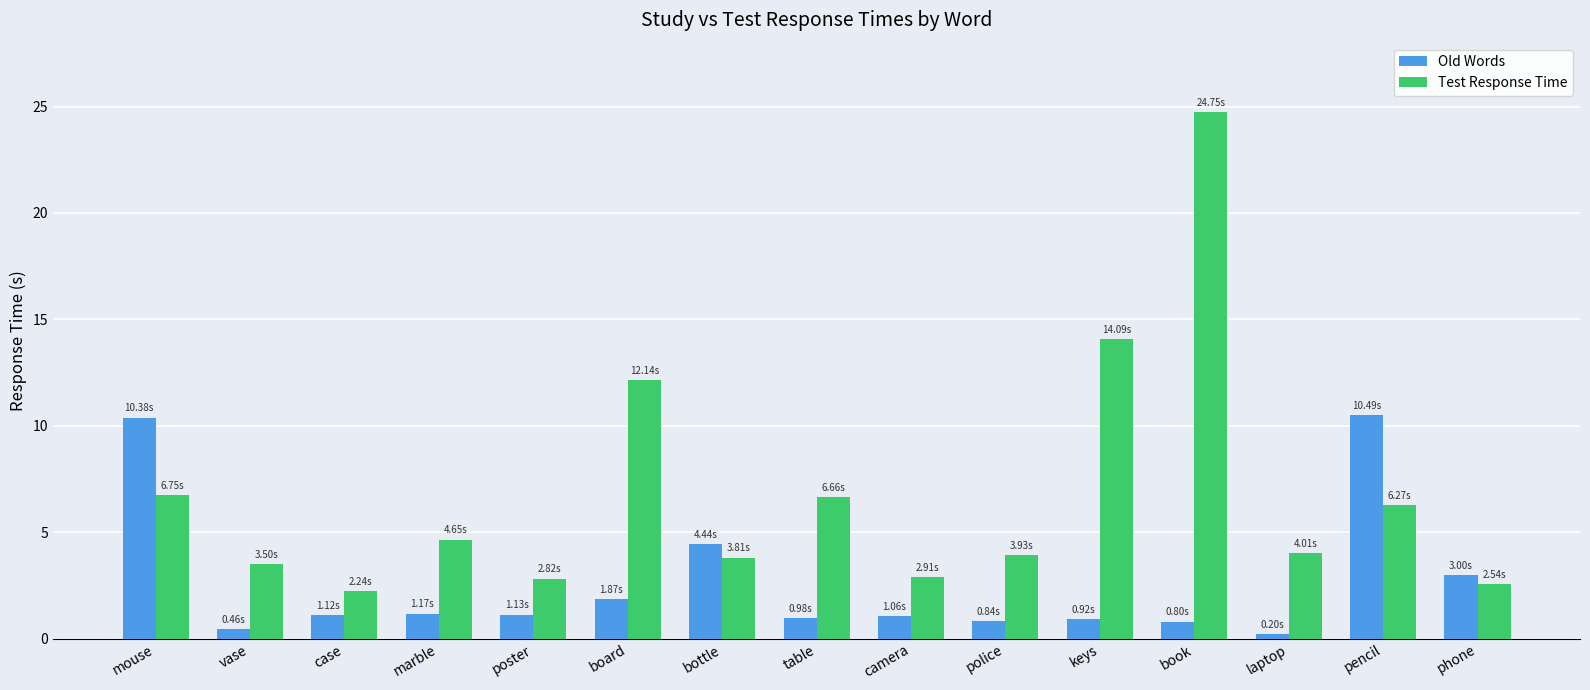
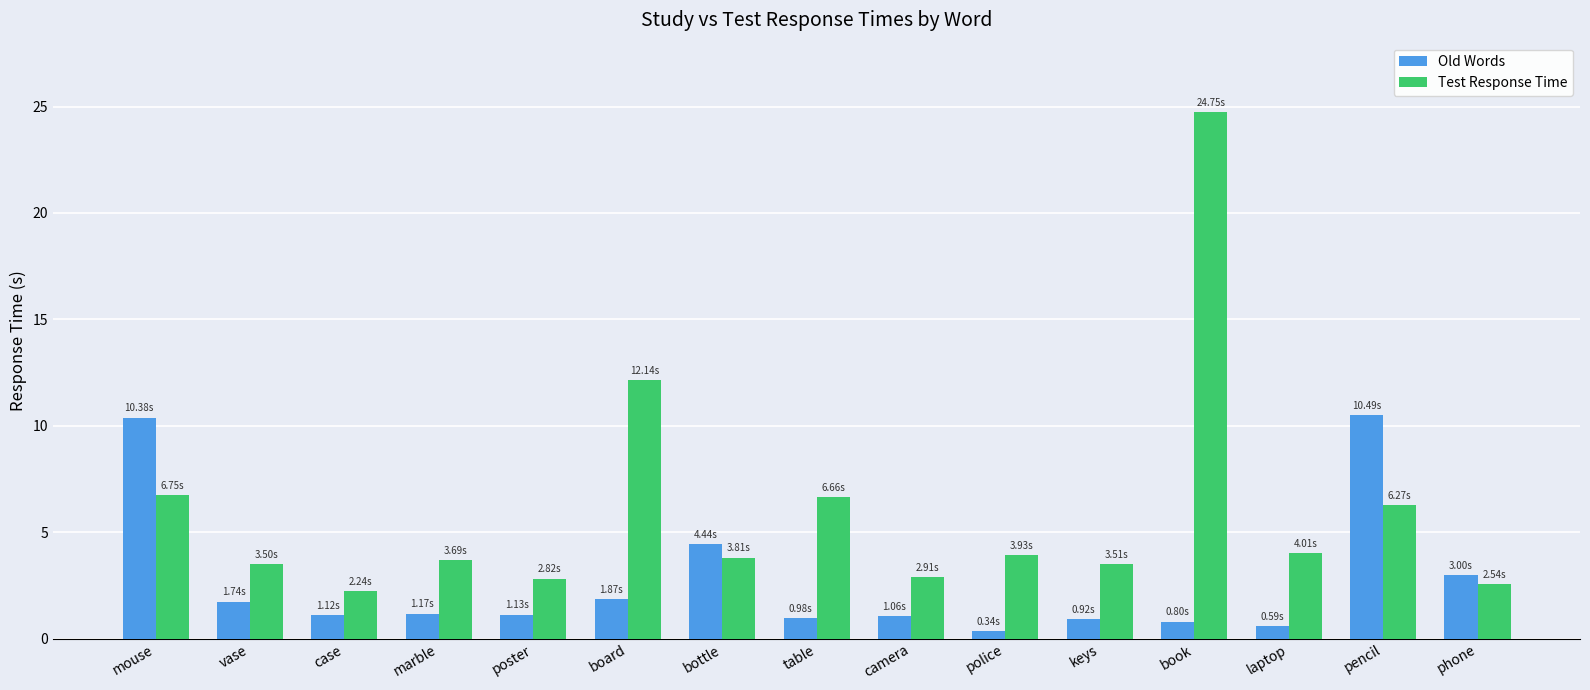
  {
    "Old Words": {
      "mouse": "10.38s",
-     "vase": "0.46s",
+     "vase": "1.74s",
      "case": "1.12s",
      "marble": "1.17s",
      "poster": "1.13s",
      "board": "1.87s",
      "bottle": "4.44s",
      "table": "0.98s",
      "camera": "1.06s",
-     "police": "0.84s",
+     "police": "0.34s",
      "keys": "0.92s",
      "book": "0.80s",
-     "laptop": "0.20s",
+     "laptop": "0.59s",
      "pencil": "10.49s",
      "phone": "3.00s"
    },
    "Test Response Time": {
      "mouse": "6.75s",
      "vase": "3.50s",
      "case": "2.24s",
-     "marble": "4.65s",
+     "marble": "3.69s",
      "poster": "2.82s",
      "board": "12.14s",
      "bottle": "3.81s",
      "table": "6.66s",
      "camera": "2.91s",
      "police": "3.93s",
-     "keys": "14.09s",
+     "keys": "3.51s",
      "book": "24.75s",
      "laptop": "4.01s",
      "pencil": "6.27s",
      "phone": "2.54s"
    }
  }
